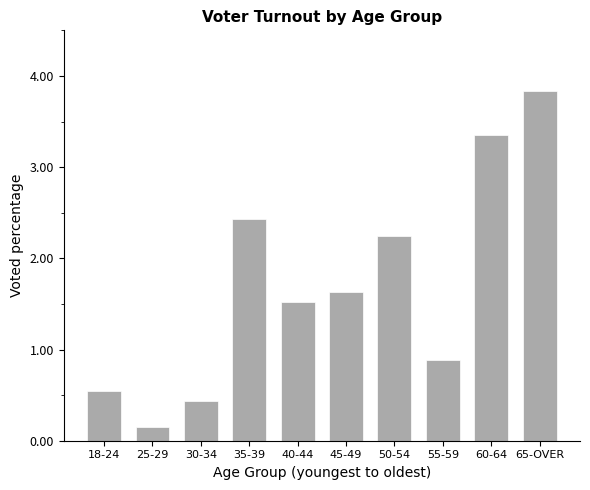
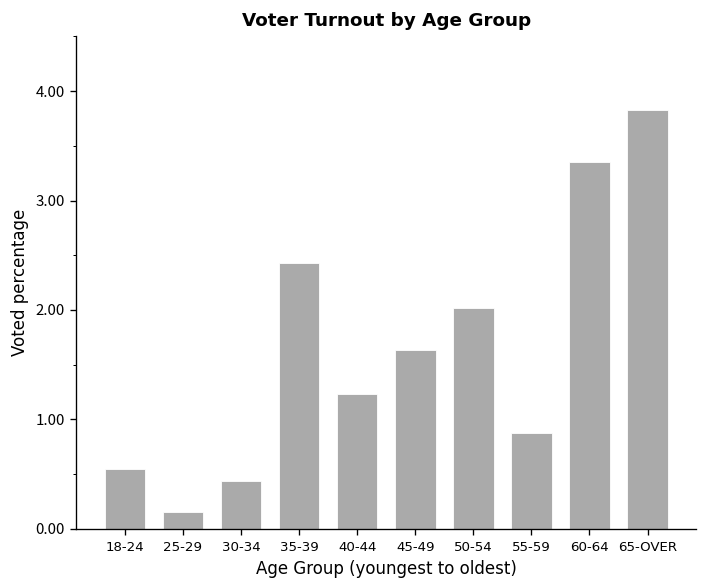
  {
    "18-24": 0.6,
    "25-29": 0.2,
    "30-34": 0.4,
    "35-39": 2.4,
-   "40-44": 1.5,
+   "40-44": 1.2,
    "45-49": 1.6,
-   "50-54": 2.3,
+   "50-54": 2.0,
    "55-59": 0.9,
    "60-64": 3.4,
    "65-OVER": 3.8
  }
